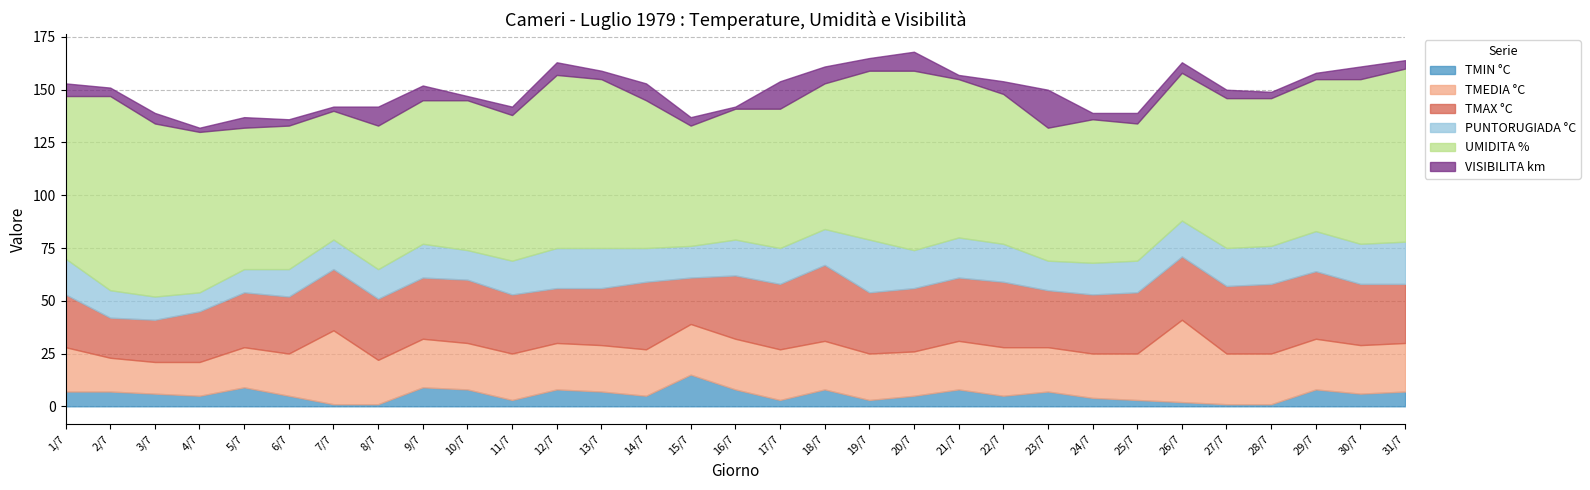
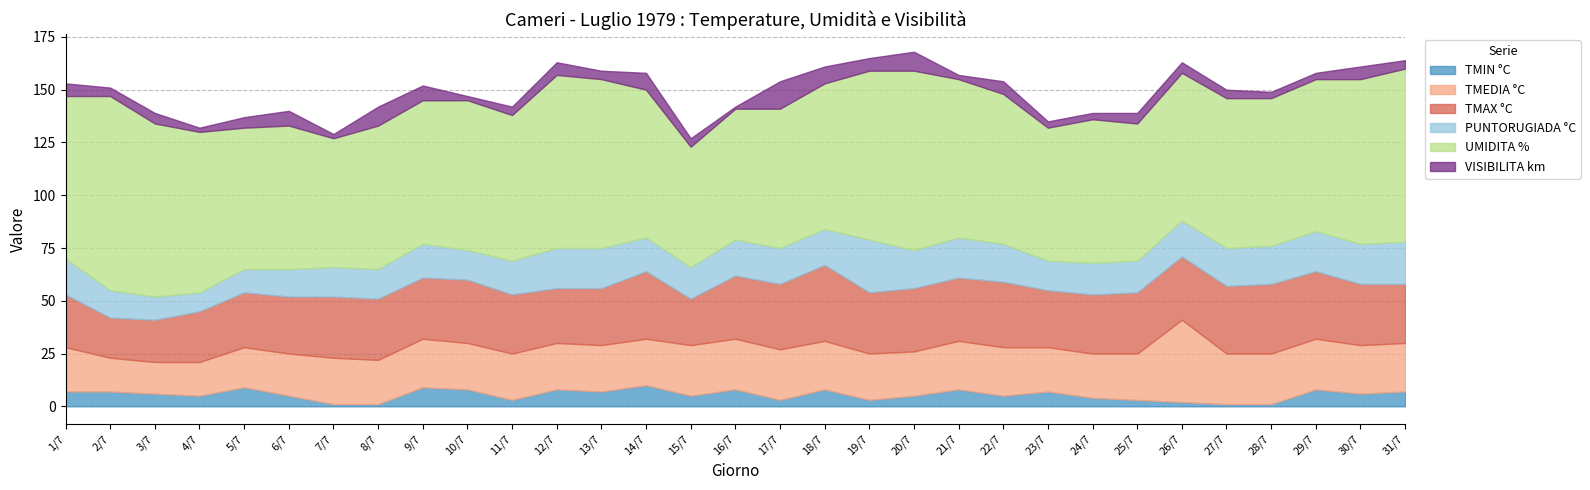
  {
    "TMIN °C": {
      "1/7": 7,
      "2/7": 7,
      "3/7": 6,
      "4/7": 5,
      "5/7": 9,
      "6/7": 5,
      "9/7": 9,
      "10/7": 8,
      "11/7": 3,
      "12/7": 8,
      "13/7": 7,
-     "14/7": 5,
-     "15/7": 15,
+     "14/7": 10,
+     "15/7": 5,
      "16/7": 8,
      "17/7": 3,
      "18/7": 8,
      "19/7": 3,
      "20/7": 5,
      "21/7": 8,
      "22/7": 5,
      "23/7": 7,
      "24/7": 4,
      "25/7": 3,
      "26/7": 2,
      "29/7": 8,
      "30/7": 6,
      "31/7": 7
    },
    "TMEDIA °C": {
      "1/7": 21,
      "2/7": 16,
      "3/7": 15,
      "4/7": 16,
      "5/7": 19,
      "6/7": 20,
-     "7/7": 35,
+     "7/7": 22,
      "8/7": 21,
      "9/7": 23,
      "10/7": 22,
      "11/7": 22,
      "12/7": 22,
      "13/7": 22,
      "14/7": 22,
      "15/7": 24,
      "16/7": 24,
      "17/7": 24,
      "18/7": 23,
      "19/7": 22,
      "20/7": 21,
      "21/7": 23,
      "22/7": 23,
      "23/7": 21,
      "24/7": 21,
      "25/7": 22,
      "26/7": 39,
      "27/7": 24,
      "28/7": 24,
      "29/7": 24,
      "30/7": 23,
      "31/7": 23
    },
    "TMAX °C": {
      "1/7": 25,
      "2/7": 19,
      "3/7": 20,
      "4/7": 24,
      "5/7": 26,
      "6/7": 27,
      "7/7": 29,
      "8/7": 29,
      "9/7": 29,
      "10/7": 30,
      "11/7": 28,
      "12/7": 26,
      "13/7": 27,
      "14/7": 32,
      "15/7": 22,
      "16/7": 30,
      "17/7": 31,
      "18/7": 36,
      "19/7": 29,
      "20/7": 30,
      "21/7": 30,
      "22/7": 31,
      "23/7": 27,
      "24/7": 28,
      "25/7": 29,
      "26/7": 30,
      "27/7": 32,
      "28/7": 33,
      "29/7": 32,
      "30/7": 29,
      "31/7": 28
    },
    "PUNTORUGIADA °C": {
      "1/7": 17,
      "2/7": 13,
      "3/7": 11,
      "4/7": 9,
      "5/7": 11,
      "6/7": 13,
      "7/7": 14,
      "8/7": 14,
      "9/7": 16,
      "10/7": 14,
      "11/7": 16,
      "12/7": 19,
      "13/7": 19,
      "14/7": 16,
      "15/7": 15,
      "16/7": 17,
      "17/7": 17,
      "18/7": 17,
      "19/7": 25,
      "20/7": 18,
      "21/7": 19,
      "22/7": 18,
      "23/7": 14,
      "24/7": 15,
      "25/7": 15,
      "26/7": 17,
      "27/7": 18,
      "28/7": 18,
      "29/7": 19,
      "30/7": 19,
      "31/7": 20
    },
    "UMIDITA %": {
      "1/7": 77,
      "2/7": 92,
      "3/7": 82,
      "4/7": 76,
      "5/7": 67,
      "6/7": 68,
      "7/7": 61,
      "8/7": 68,
      "9/7": 68,
      "10/7": 71,
      "11/7": 69,
      "12/7": 82,
      "13/7": 80,
      "14/7": 70,
      "15/7": 57,
      "17/7": 66,
      "18/7": 69,
      "19/7": 80,
      "20/7": 85,
      "21/7": 75,
      "22/7": 71,
      "23/7": 63,
      "24/7": 68,
      "25/7": 65,
      "26/7": 70,
      "27/7": 71,
      "28/7": 70,
      "29/7": 72,
      "30/7": 78,
      "31/7": 82
    },
    "VISIBILITA km": {
      "1/7": 6,
      "2/7": 4,
      "3/7": 5,
      "4/7": 2,
      "5/7": 5,
-     "6/7": 3,
+     "6/7": 7,
      "7/7": 2,
      "8/7": 9,
      "9/7": 7,
      "10/7": 2,
      "11/7": 4,
      "12/7": 6,
      "13/7": 4,
      "14/7": 8,
      "15/7": 4,
      "17/7": 13,
      "18/7": 8,
      "19/7": 6,
      "20/7": 9,
      "21/7": 2,
      "22/7": 6,
-     "23/7": 18,
+     "23/7": 3,
      "24/7": 3,
      "25/7": 5,
      "26/7": 5,
      "27/7": 4,
      "28/7": 3,
      "29/7": 3,
      "30/7": 6,
      "31/7": 4
    }
  }
